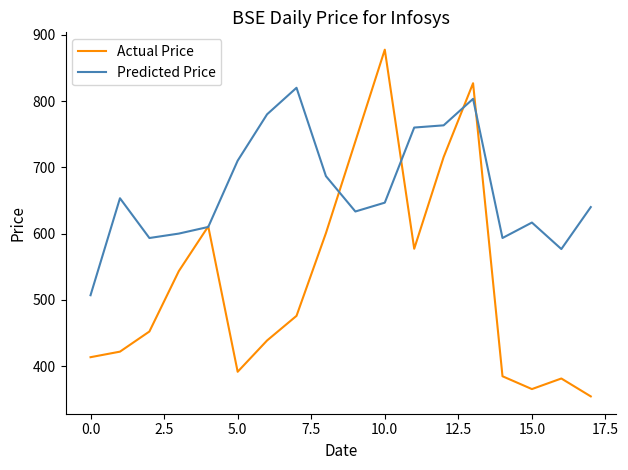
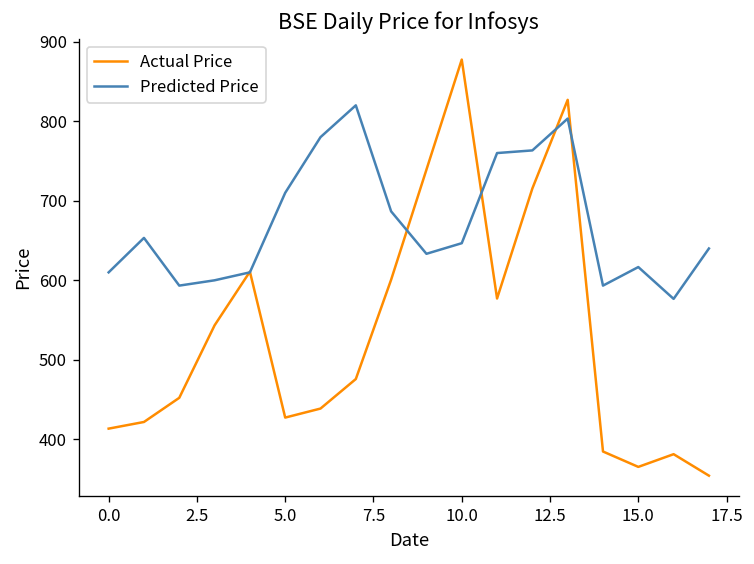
  {
    "Actual Price": {
      "0.0": 410,
-     "5.0": 390,
+     "5.0": 430,
      "10.0": 880,
      "15.0": 370
    },
    "Predicted Price": {
-     "0.0": 510,
+     "0.0": 610,
      "5.0": 710,
      "10.0": 650,
      "15.0": 620
    }
  }
